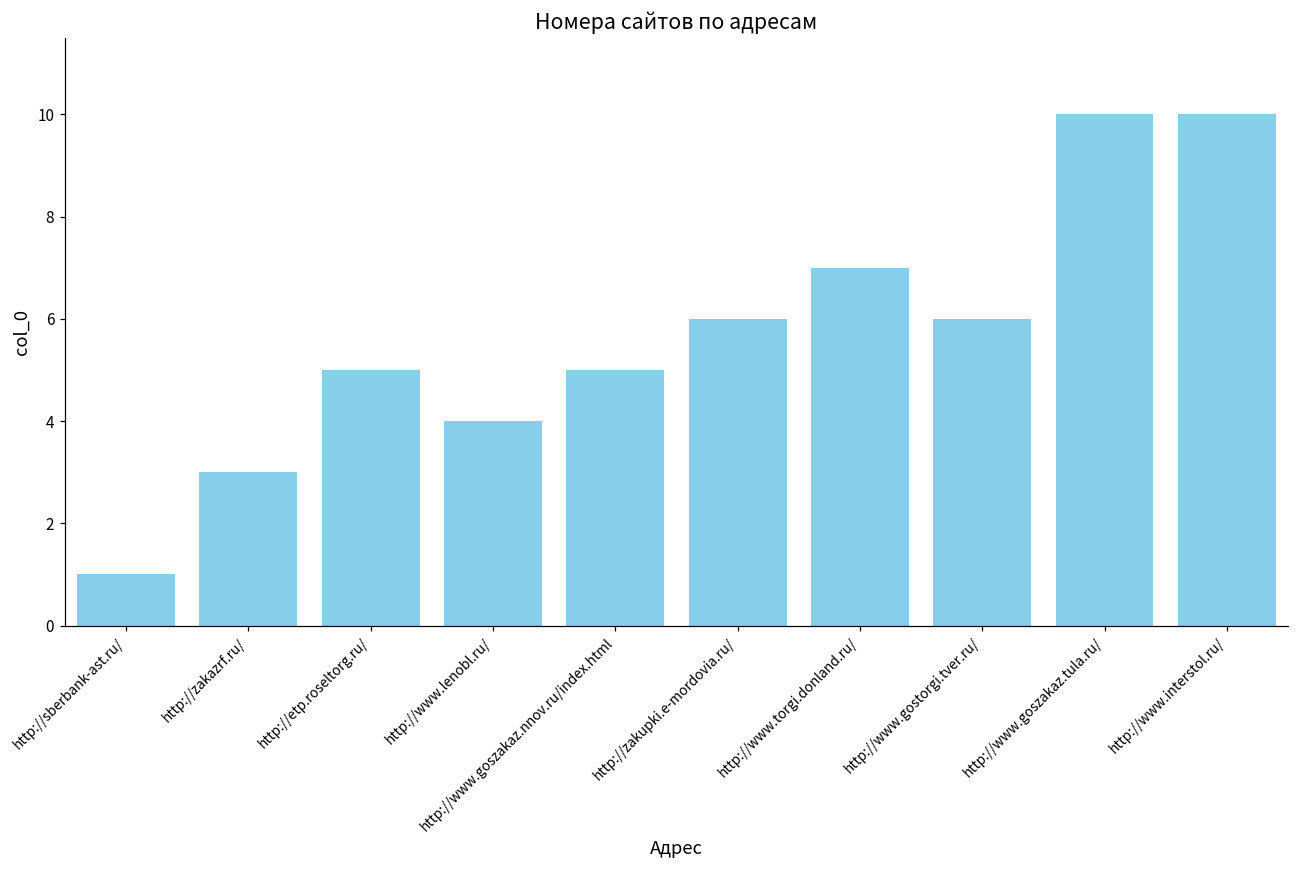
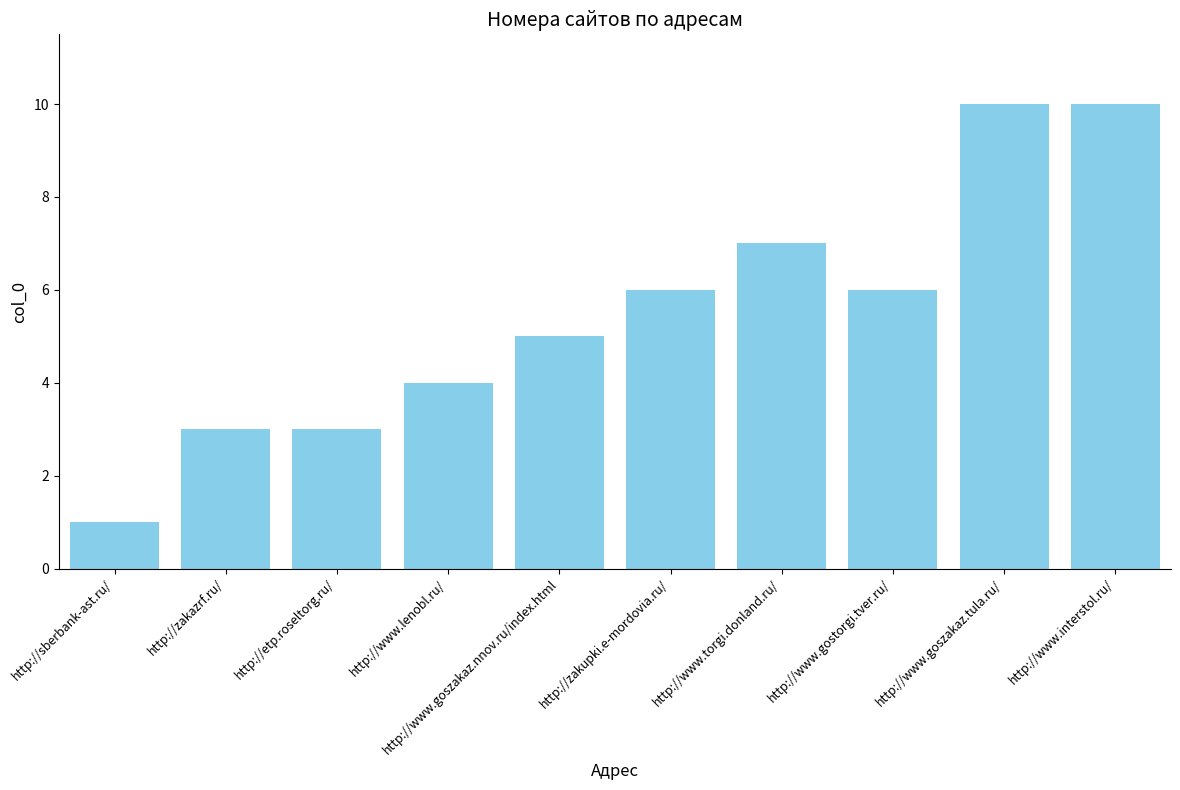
  {
    "http://sberbank-ast.ru/": 1,
    "http://zakazrf.ru/": 3,
-   "http://etp.roseltorg.ru/": 5,
+   "http://etp.roseltorg.ru/": 3,
    "http://www.lenobl.ru/": 4,
    "http://www.goszakaz.nnov.ru/index.html": 5,
    "http://zakupki.e-mordovia.ru/": 6,
    "http://www.torgi.donland.ru/": 7,
    "http://www.gostorgi.tver.ru/": 6,
    "http://www.goszakaz.tula.ru/": 10,
    "http://www.interstol.ru/": 10
  }
